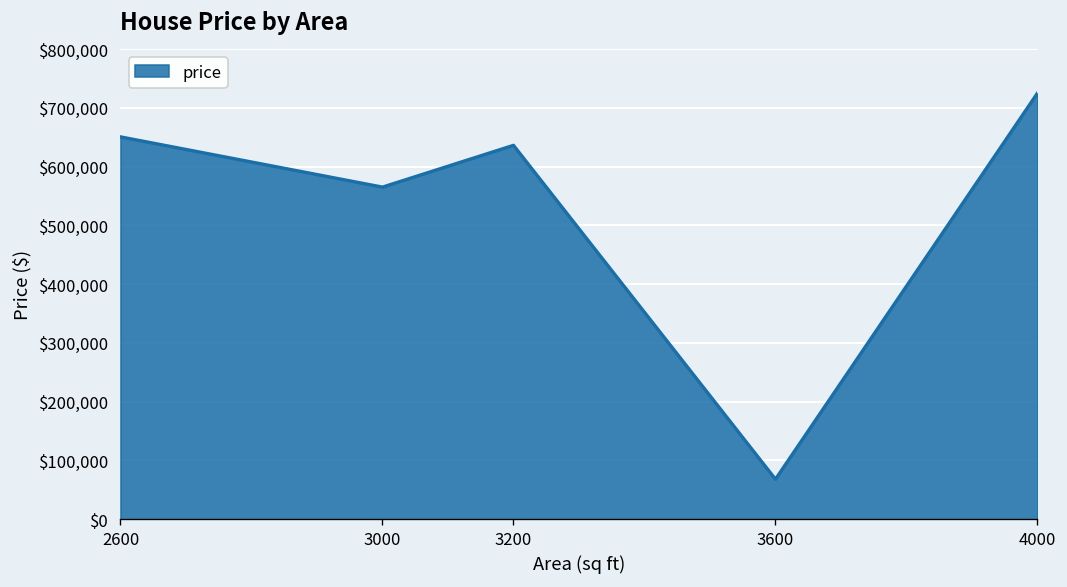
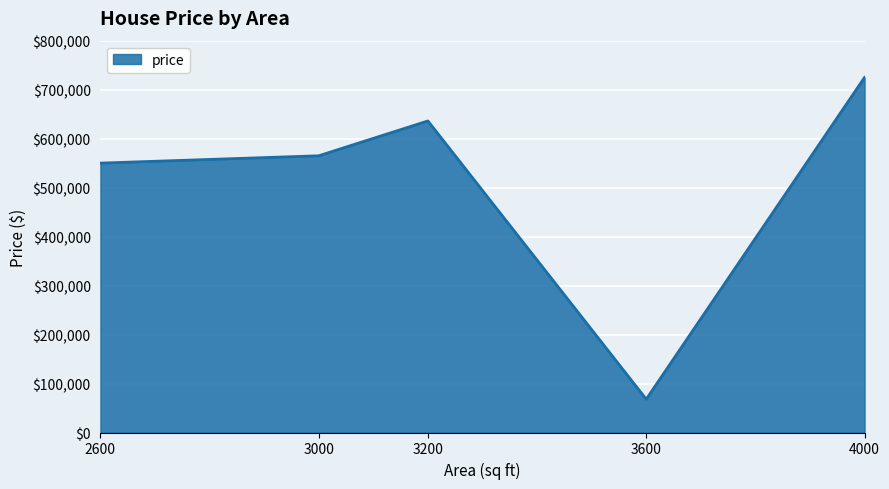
  {
-   "2600": "$650,000",
+   "2600": "$550,000",
    "3000": "$570,000",
    "3200": "$640,000",
    "3600": "$70,000",
    "4000": "$730,000"
  }
